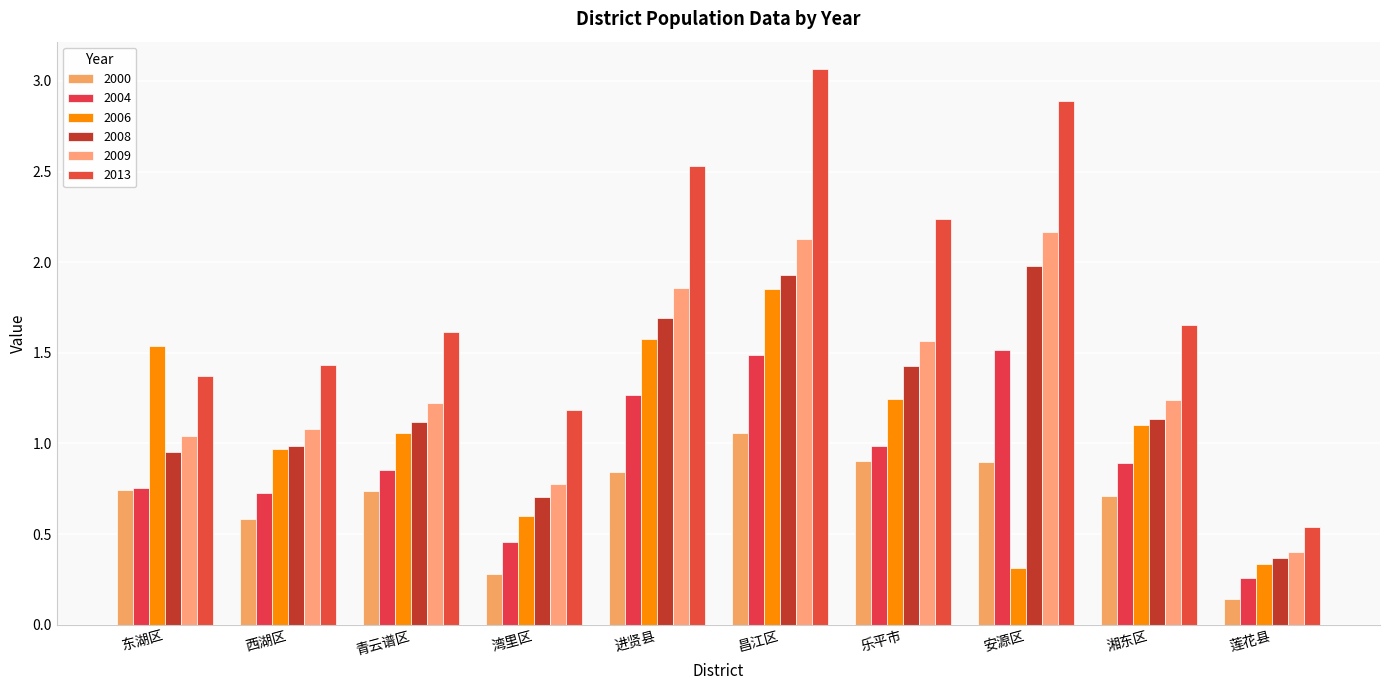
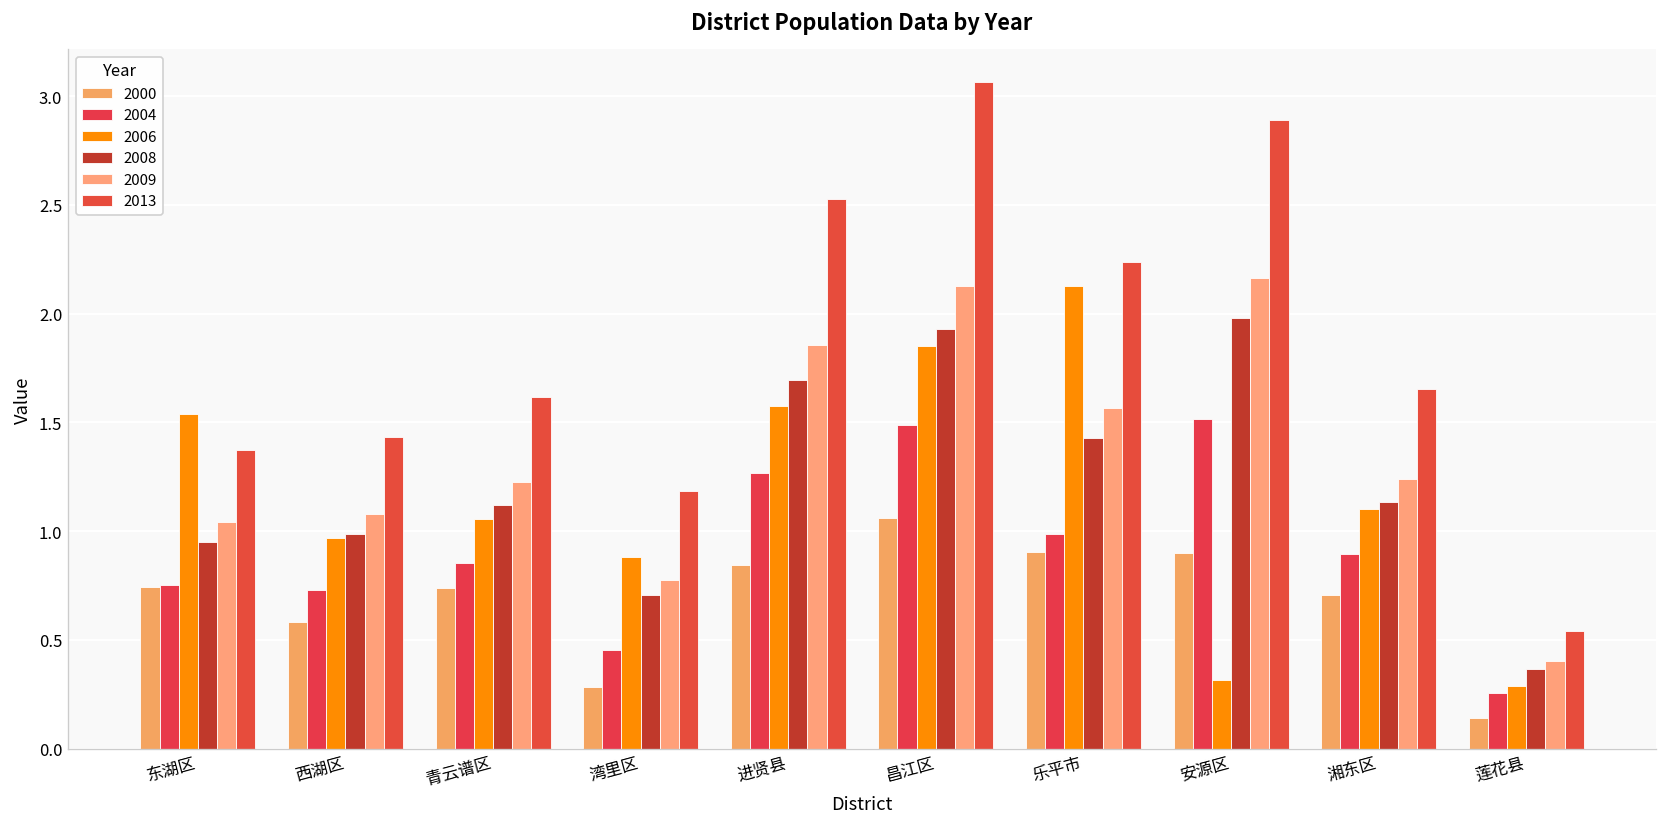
  {
    "2006": {
      "东湖区": 1.54,
      "西湖区": 0.97,
      "青云谱区": 1.06,
-     "湾里区": 0.60,
+     "湾里区": 0.88,
      "进贤县": 1.58,
      "昌江区": 1.85,
-     "乐平市": 1.24,
+     "乐平市": 2.13,
      "安源区": 0.32,
      "湘东区": 1.10,
-     "莲花县": 0.34
+     "莲花县": 0.29
    }
  }
